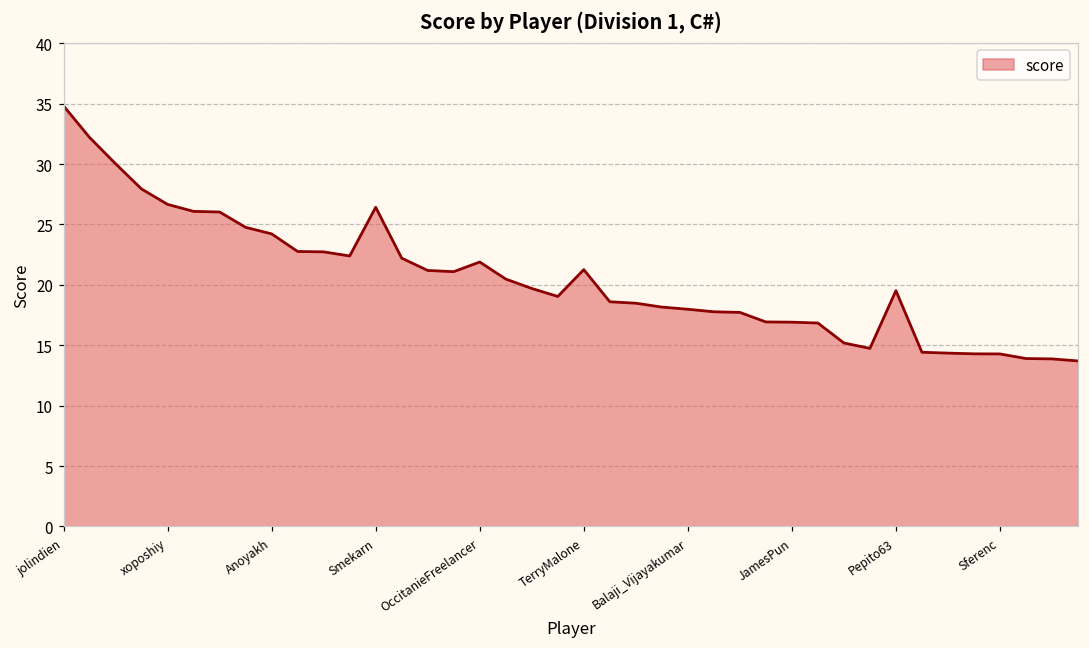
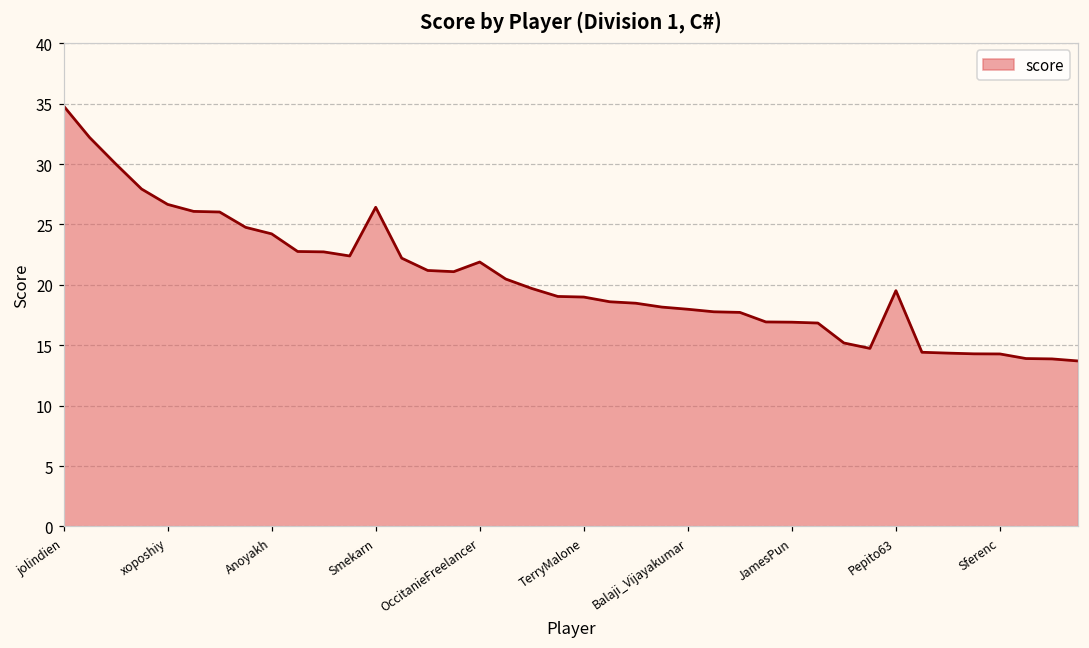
  {
    "jolindien": 34.8,
    "xoposhiy": 26.7,
    "Anoyakh": 24.2,
    "Smekarn": 26.4,
    "OccitanieFreelancer": 21.9,
-   "TerryMalone": 21.3,
+   "TerryMalone": 19.0,
    "Balaji_Vijayakumar": 18.0,
    "JamesPun": 16.9,
    "Pepito63": 19.5,
    "Sferenc": 14.3
  }
